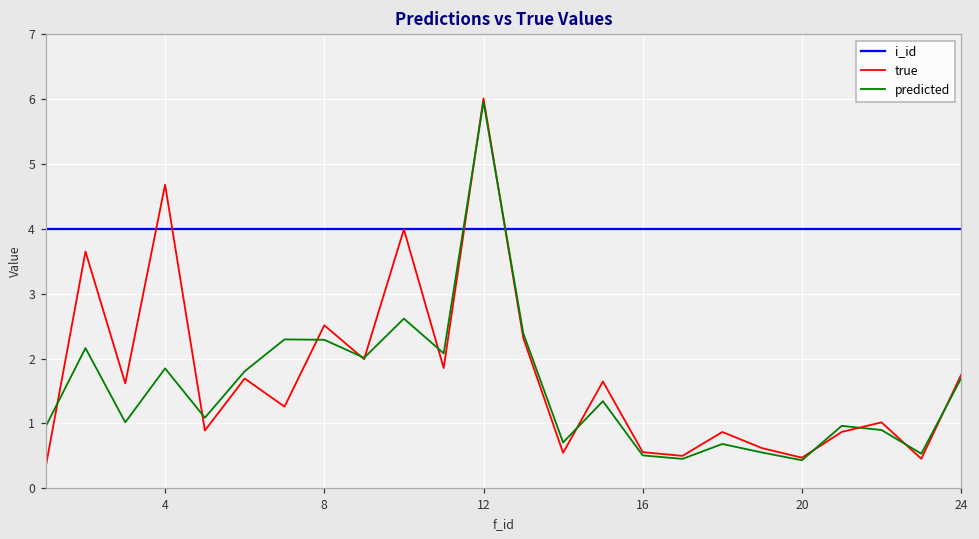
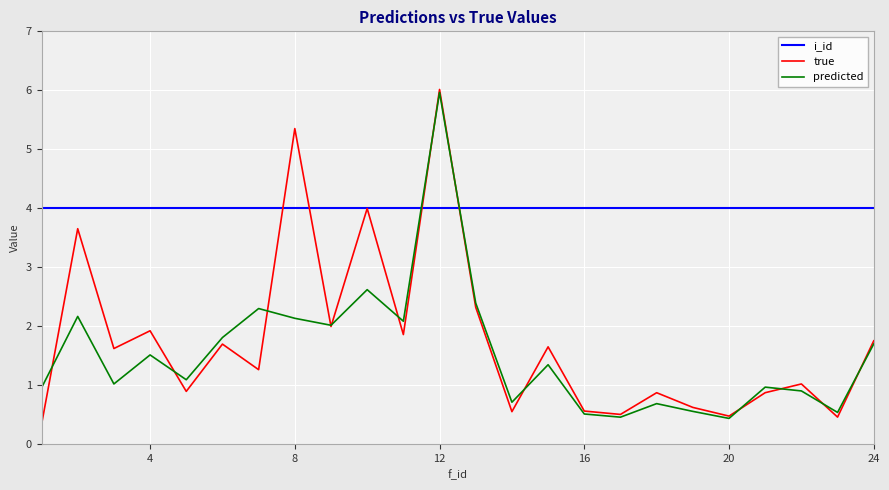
  {
    "i_id": {
      "4": 4.0,
      "8": 4.0,
      "12": 4.0,
      "16": 4.0,
      "20": 4.0,
      "24": 4.0
    },
    "true": {
-     "4": 4.7,
-     "8": 2.5,
+     "4": 1.9,
+     "8": 5.3,
      "12": 6.0,
      "16": 0.6,
      "24": 1.7
    },
    "predicted": {
-     "4": 1.8,
-     "8": 2.3,
+     "4": 1.5,
+     "8": 2.1,
      "12": 6.0,
      "16": 0.5,
      "24": 1.7
    }
  }
